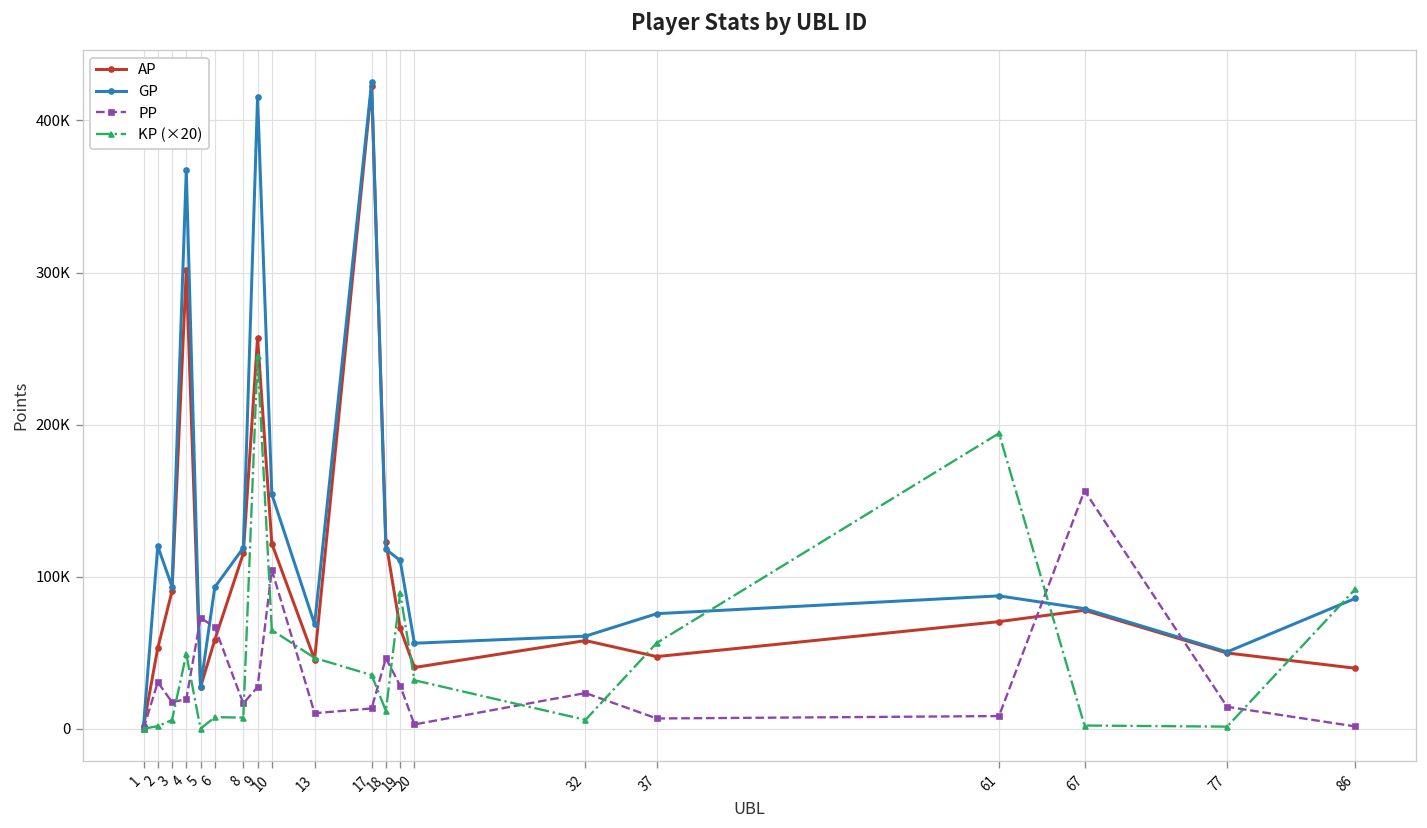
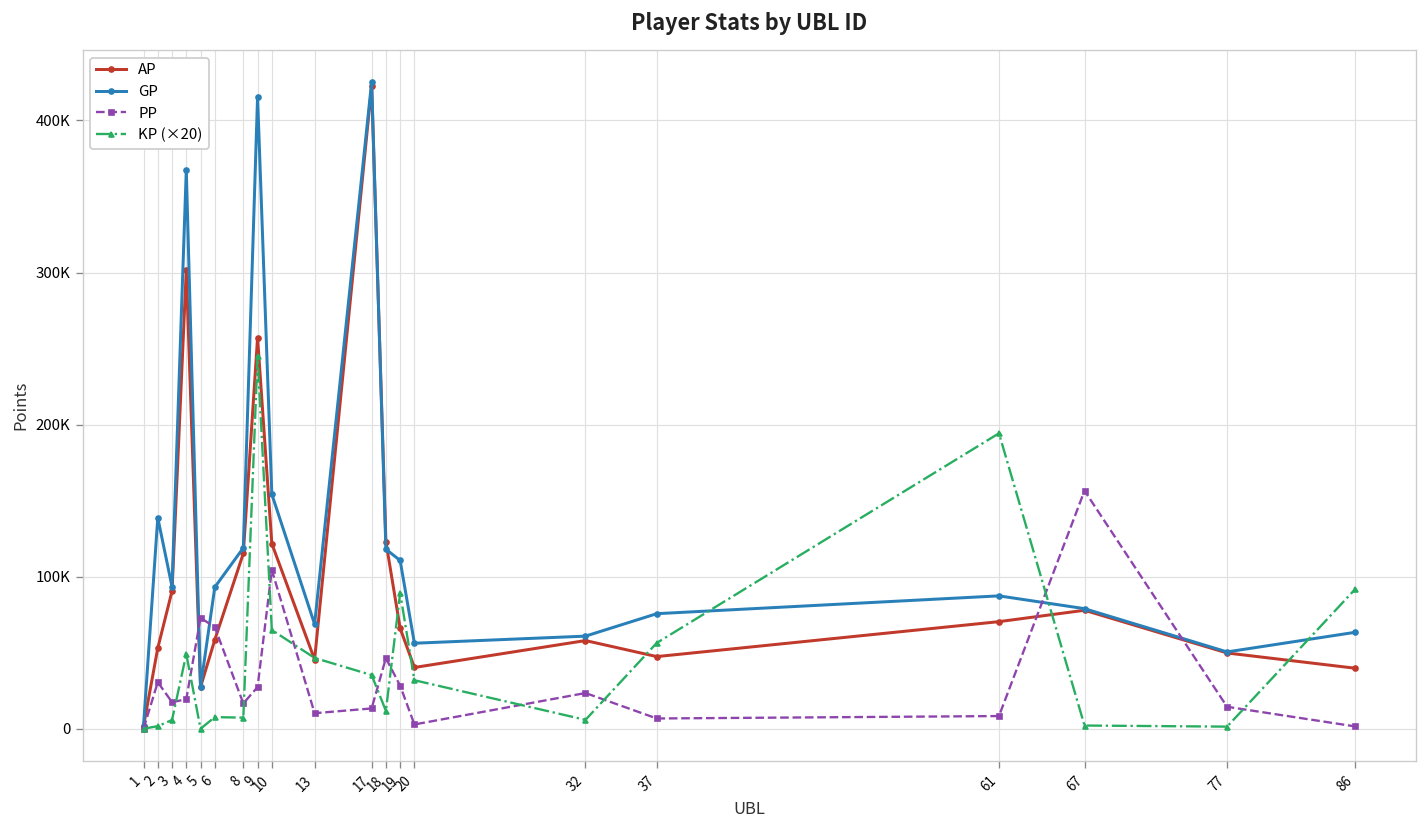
  {
    "AP": {
      "2": 53000,
      "3": 91000,
      "4": 302000,
      "6": 58000,
      "8": 115000,
      "9": 257000,
      "10": 122000,
      "17": 423000,
      "18": 123000,
      "19": 66000,
      "20": 40000,
      "32": 58000,
      "37": 47000,
      "61": 70000,
      "86": 40000
    },
    "GP": {
-     "2": 120000,
+     "2": 139000,
      "3": 93000,
      "4": 367000,
      "6": 93000,
      "8": 119000,
      "9": 416000,
      "10": 154000,
      "13": 69000,
      "17": 425000,
      "18": 118000,
      "19": 111000,
      "20": 56000,
      "32": 61000,
      "37": 76000,
      "61": 87000,
-     "86": 86000
+     "86": 63000
    },
    "PP": {
      "2": 31000,
      "3": 17000,
      "4": 19000,
      "5": 73000,
      "6": 67000,
      "8": 17000,
      "9": 27000,
      "10": 104000,
      "13": 10000,
      "17": 13000,
      "18": 46000,
      "19": 28000,
      "20": 3000,
      "32": 23000,
      "37": 7000,
      "61": 8000,
      "67": 156000,
      "77": 14000,
      "86": 1000
    },
    "KP (×20)": {
      "2": 2000,
      "3": 6000,
      "4": 49000,
      "5": 0,
      "6": 8000,
      "8": 7000,
      "9": 245000,
      "10": 65000,
      "17": 35000,
      "18": 12000,
      "19": 89000,
      "20": 32000,
      "32": 6000,
      "37": 56000,
      "61": 194000,
      "67": 2000,
      "77": 1000,
      "86": 92000
    }
  }
